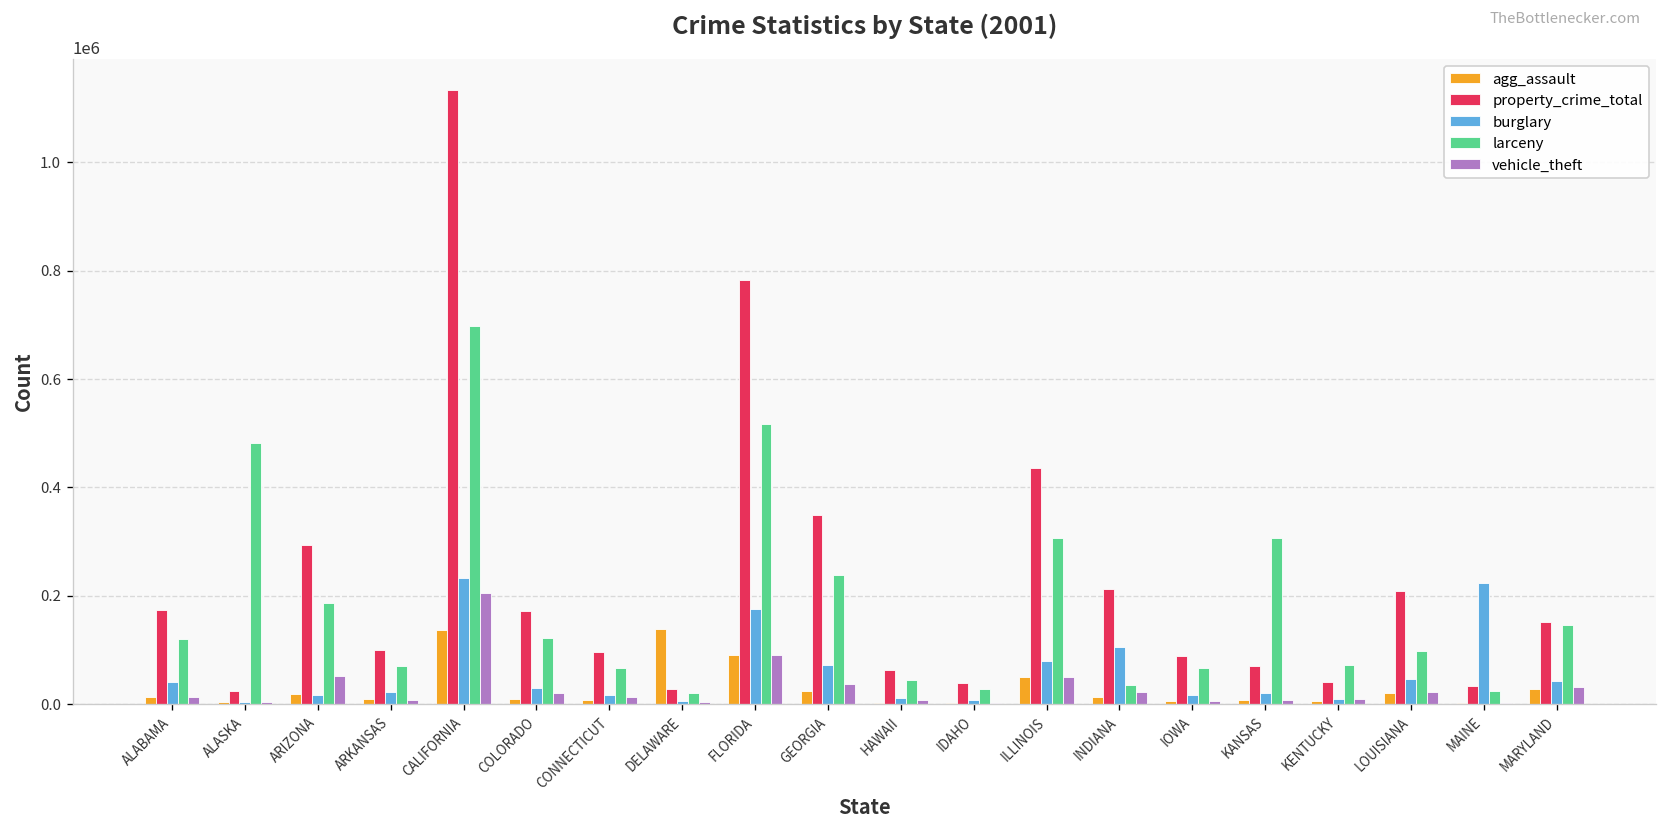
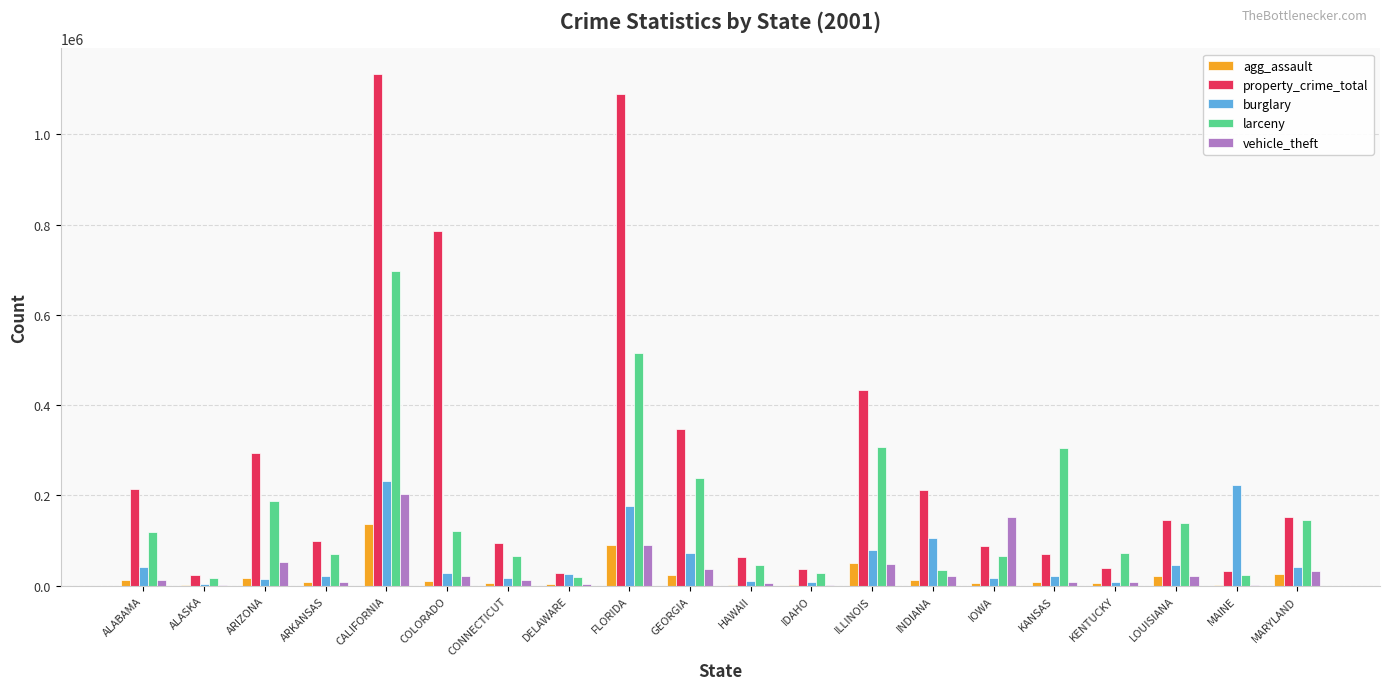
  {
    "agg_assault": {
      "ALABAMA": 10000,
      "ARIZONA": 20000,
      "ARKANSAS": 10000,
      "CALIFORNIA": 140000,
      "COLORADO": 10000,
      "CONNECTICUT": 10000,
-     "DELAWARE": 140000,
+     "DELAWARE": 0,
      "FLORIDA": 90000,
      "GEORGIA": 20000,
      "ILLINOIS": 50000,
      "INDIANA": 10000,
      "IOWA": 10000,
      "KANSAS": 10000,
      "KENTUCKY": 10000,
      "LOUISIANA": 20000,
      "MARYLAND": 30000
    },
    "property_crime_total": {
-     "ALABAMA": 170000,
+     "ALABAMA": 210000,
      "ALASKA": 20000,
      "ARIZONA": 290000,
      "ARKANSAS": 100000,
      "CALIFORNIA": 1130000,
-     "COLORADO": 170000,
+     "COLORADO": 790000,
      "CONNECTICUT": 100000,
      "DELAWARE": 30000,
-     "FLORIDA": 780000,
+     "FLORIDA": 1090000,
      "GEORGIA": 350000,
      "HAWAII": 60000,
      "IDAHO": 40000,
      "ILLINOIS": 430000,
      "INDIANA": 210000,
      "IOWA": 90000,
      "KANSAS": 70000,
      "KENTUCKY": 40000,
-     "LOUISIANA": 210000,
+     "LOUISIANA": 150000,
      "MAINE": 30000,
      "MARYLAND": 150000
    },
    "burglary": {
      "ALABAMA": 40000,
      "ARIZONA": 20000,
      "ARKANSAS": 20000,
      "CALIFORNIA": 230000,
      "COLORADO": 30000,
      "CONNECTICUT": 20000,
-     "DELAWARE": 10000,
+     "DELAWARE": 30000,
      "FLORIDA": 180000,
      "GEORGIA": 70000,
      "HAWAII": 10000,
      "IDAHO": 10000,
      "ILLINOIS": 80000,
      "INDIANA": 110000,
      "IOWA": 20000,
      "KANSAS": 20000,
      "KENTUCKY": 10000,
      "LOUISIANA": 50000,
      "MAINE": 220000,
      "MARYLAND": 40000
    },
    "larceny": {
      "ALABAMA": 120000,
-     "ALASKA": 480000,
+     "ALASKA": 20000,
      "ARIZONA": 190000,
      "ARKANSAS": 70000,
      "CALIFORNIA": 700000,
      "COLORADO": 120000,
      "CONNECTICUT": 70000,
      "DELAWARE": 20000,
      "FLORIDA": 520000,
      "GEORGIA": 240000,
      "HAWAII": 40000,
      "IDAHO": 30000,
      "ILLINOIS": 310000,
      "INDIANA": 30000,
      "IOWA": 70000,
      "KANSAS": 310000,
      "KENTUCKY": 70000,
-     "LOUISIANA": 100000,
+     "LOUISIANA": 140000,
      "MAINE": 20000,
      "MARYLAND": 150000
    },
    "vehicle_theft": {
      "ALABAMA": 10000,
      "ARIZONA": 50000,
      "ARKANSAS": 10000,
      "CALIFORNIA": 200000,
      "COLORADO": 20000,
      "CONNECTICUT": 10000,
      "FLORIDA": 90000,
      "GEORGIA": 40000,
      "HAWAII": 10000,
      "ILLINOIS": 50000,
      "INDIANA": 20000,
-     "IOWA": 10000,
+     "IOWA": 150000,
      "KANSAS": 10000,
      "KENTUCKY": 10000,
      "LOUISIANA": 20000,
      "MARYLAND": 30000
    }
  }
